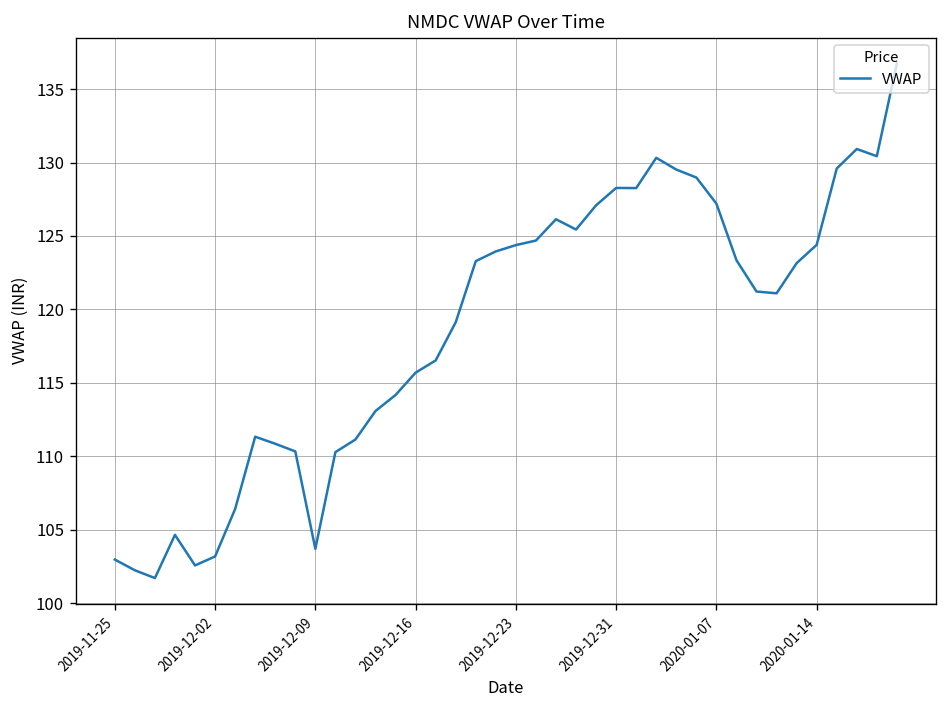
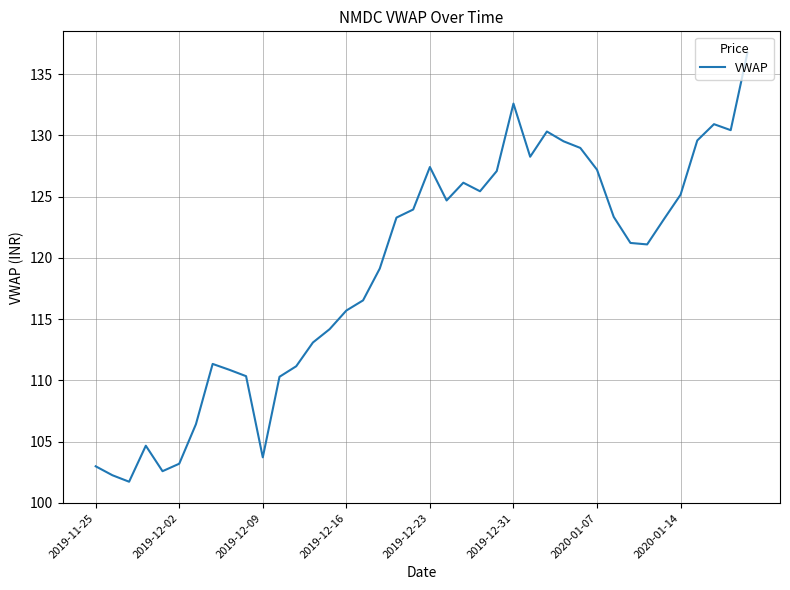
  {
    "2019-11-25": 103.0,
    "2019-12-02": 103.2,
    "2019-12-09": 103.7,
    "2019-12-16": 115.7,
-   "2019-12-23": 124.4,
-   "2019-12-31": 128.3,
+   "2019-12-23": 127.4,
+   "2019-12-31": 132.6,
    "2020-01-07": 127.2,
-   "2020-01-14": 124.4
+   "2020-01-14": 125.2
  }
